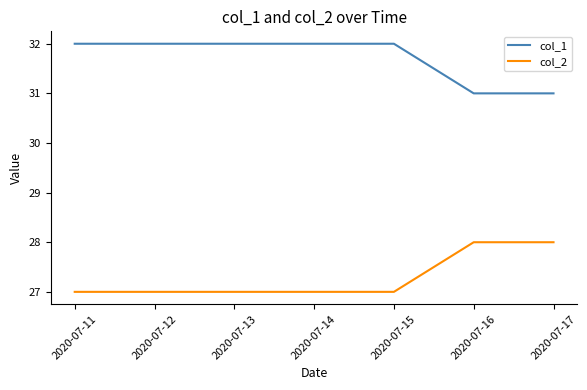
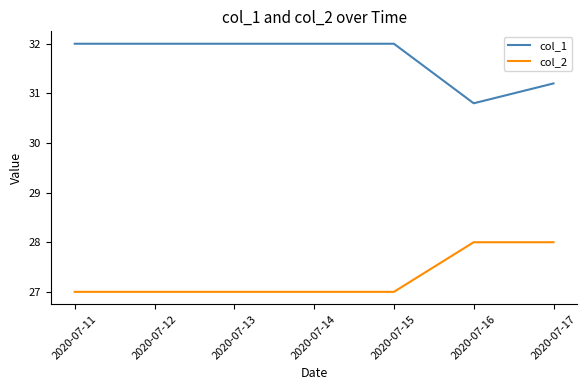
  {
    "col_1": {
      "2020-07-11": 32.0,
      "2020-07-12": 32.0,
      "2020-07-13": 32.0,
      "2020-07-14": 32.0,
      "2020-07-15": 32.0,
-     "2020-07-16": 31.0,
-     "2020-07-17": 31.0
+     "2020-07-16": 30.8,
+     "2020-07-17": 31.2
    },
    "col_2": {
      "2020-07-11": 27.0,
      "2020-07-12": 27.0,
      "2020-07-13": 27.0,
      "2020-07-14": 27.0,
      "2020-07-15": 27.0,
      "2020-07-16": 28.0,
      "2020-07-17": 28.0
    }
  }
